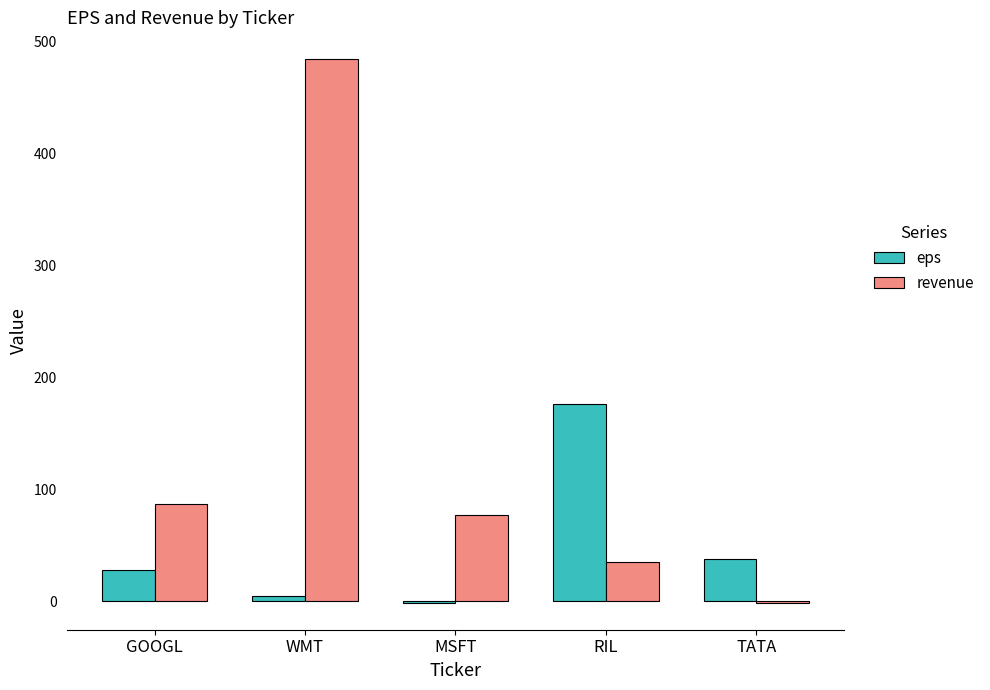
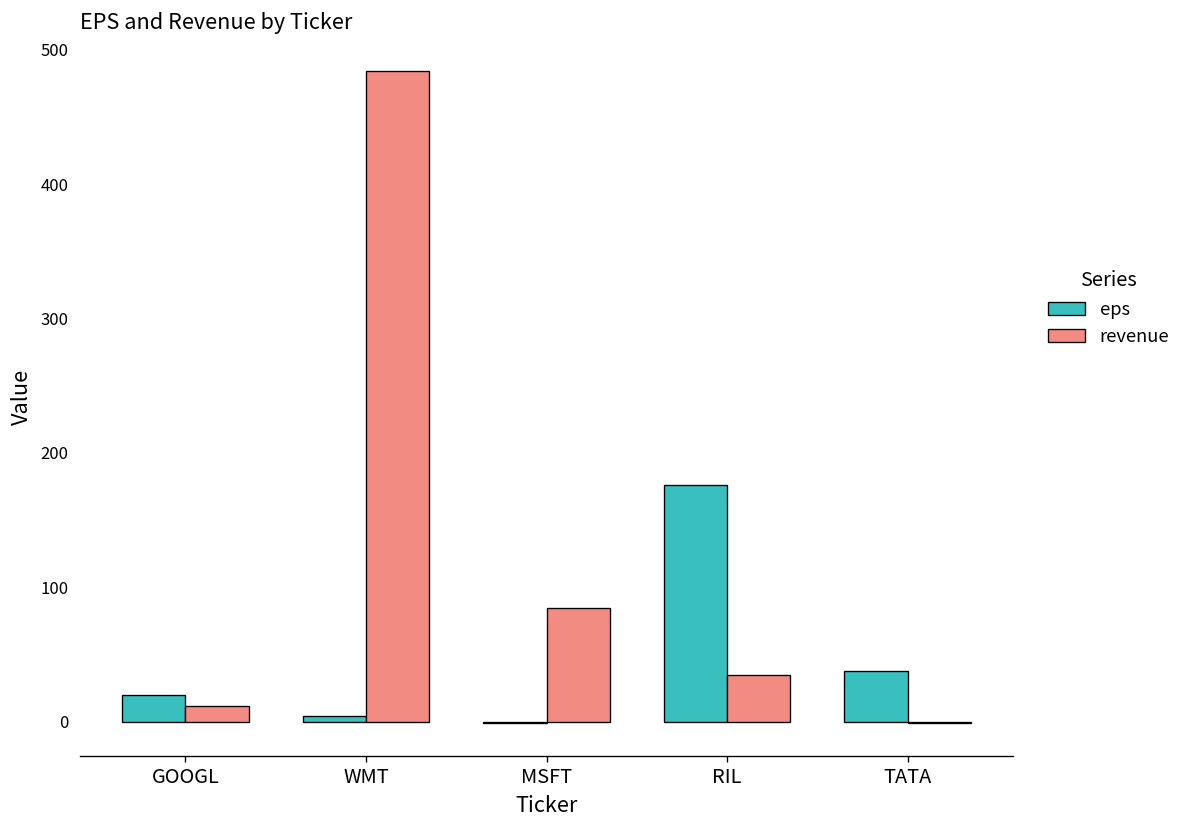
  {
    "eps": {
-     "GOOGL": 28,
+     "GOOGL": 20,
      "WMT": 5,
      "RIL": 176,
      "TATA": 38
    },
    "revenue": {
-     "GOOGL": 87,
+     "GOOGL": 12,
      "WMT": 484,
-     "MSFT": 77,
+     "MSFT": 85,
      "RIL": 35
    }
  }
